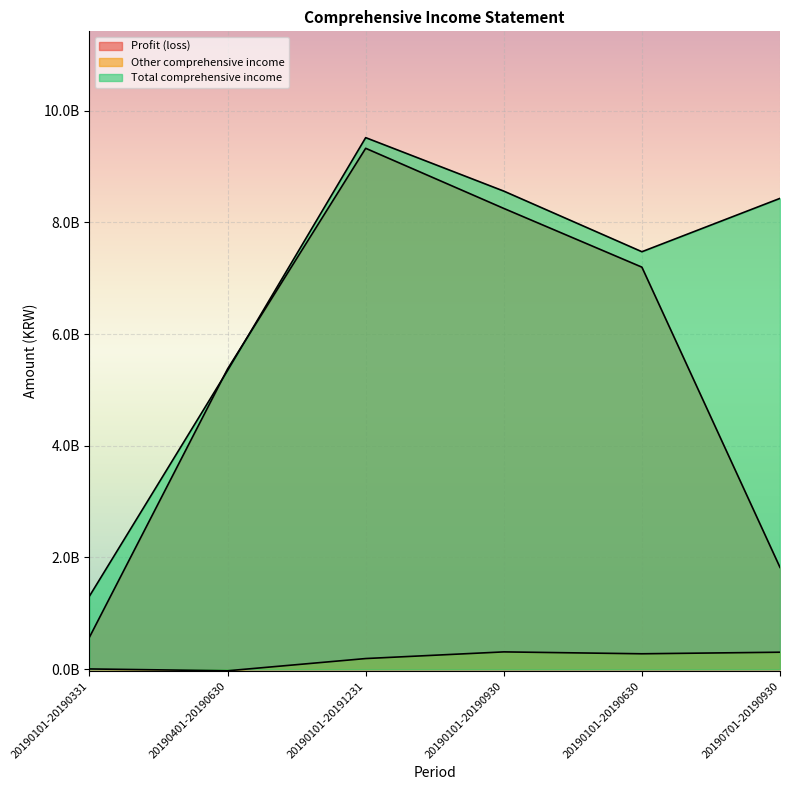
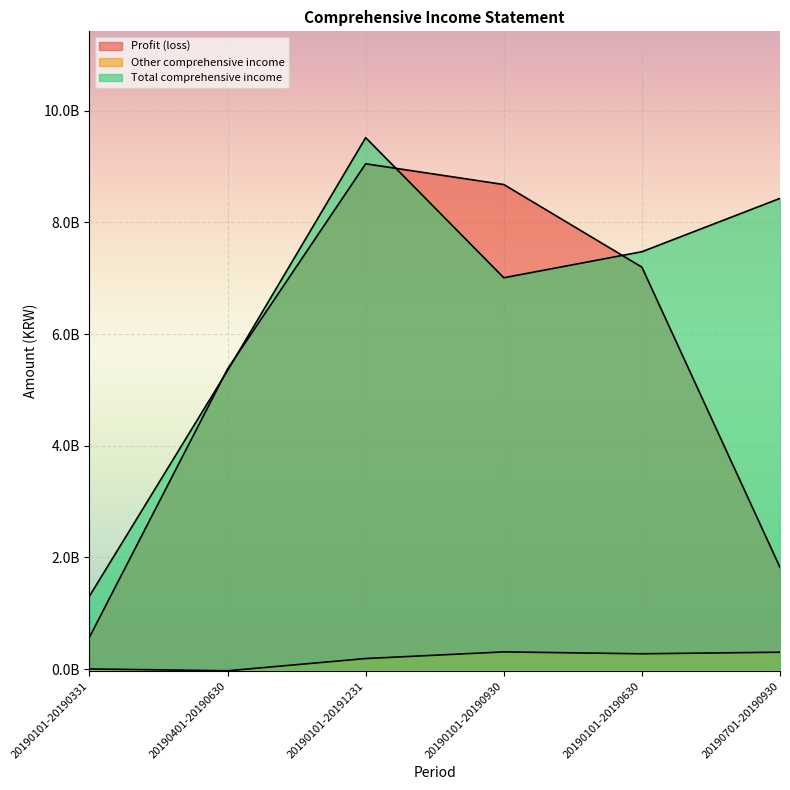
  {
    "Profit (loss)": {
      "20190101-20190331": 600000000,
-     "20190101-20191231": 9300000000,
-     "20190101-20190930": 8200000000,
+     "20190101-20191231": 9000000000,
+     "20190101-20190930": 8700000000,
      "20190101-20190630": 7200000000,
      "20190701-20190930": 1800000000
    },
    "Total comprehensive income": {
      "20190101-20190331": 1300000000,
      "20190101-20191231": 9500000000,
-     "20190101-20190930": 8600000000,
+     "20190101-20190930": 7000000000,
      "20190101-20190630": 7500000000,
      "20190701-20190930": 8400000000
    }
  }
